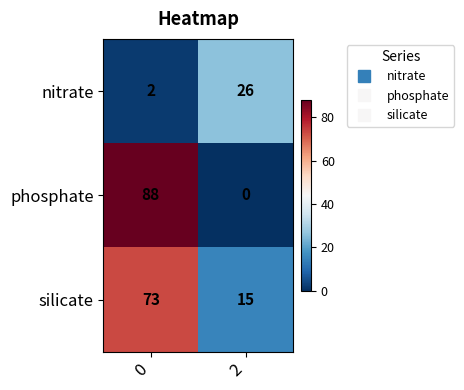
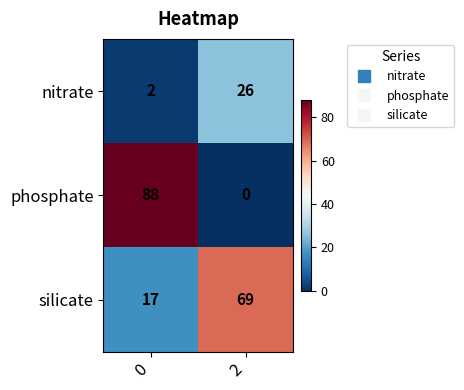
  {
    "nitrate": {
      "0": 2,
      "2": 26
    },
    "phosphate": {
      "0": 88,
      "2": 0
    },
    "silicate": {
-     "0": 73,
-     "2": 15
+     "0": 17,
+     "2": 69
    }
  }
